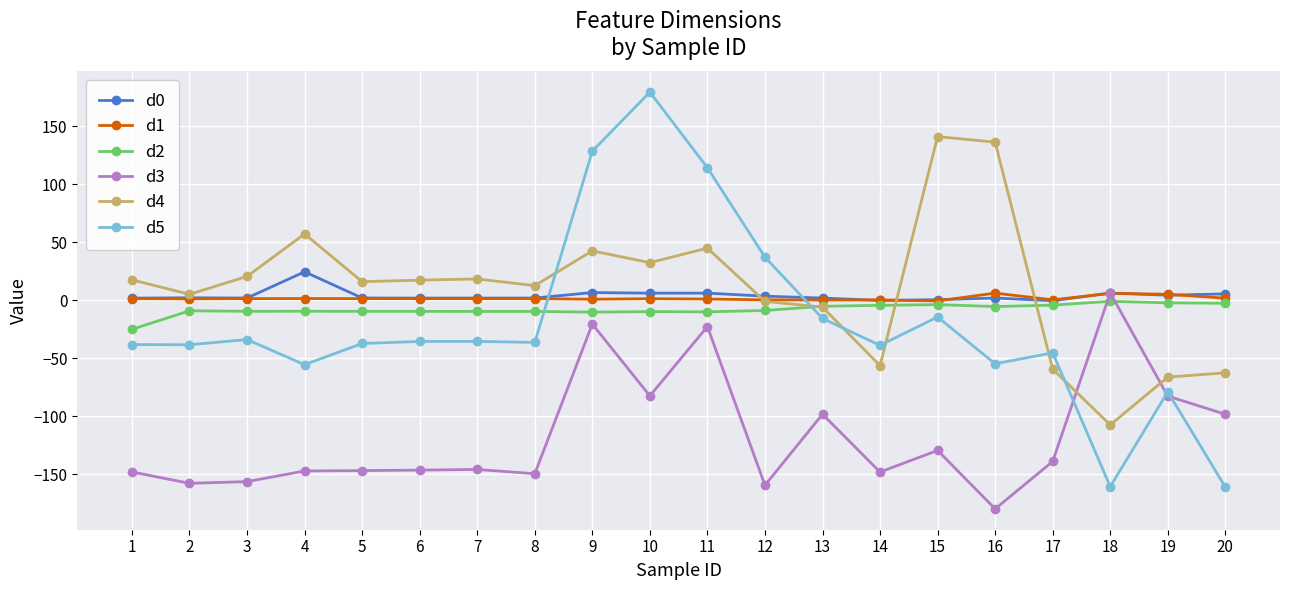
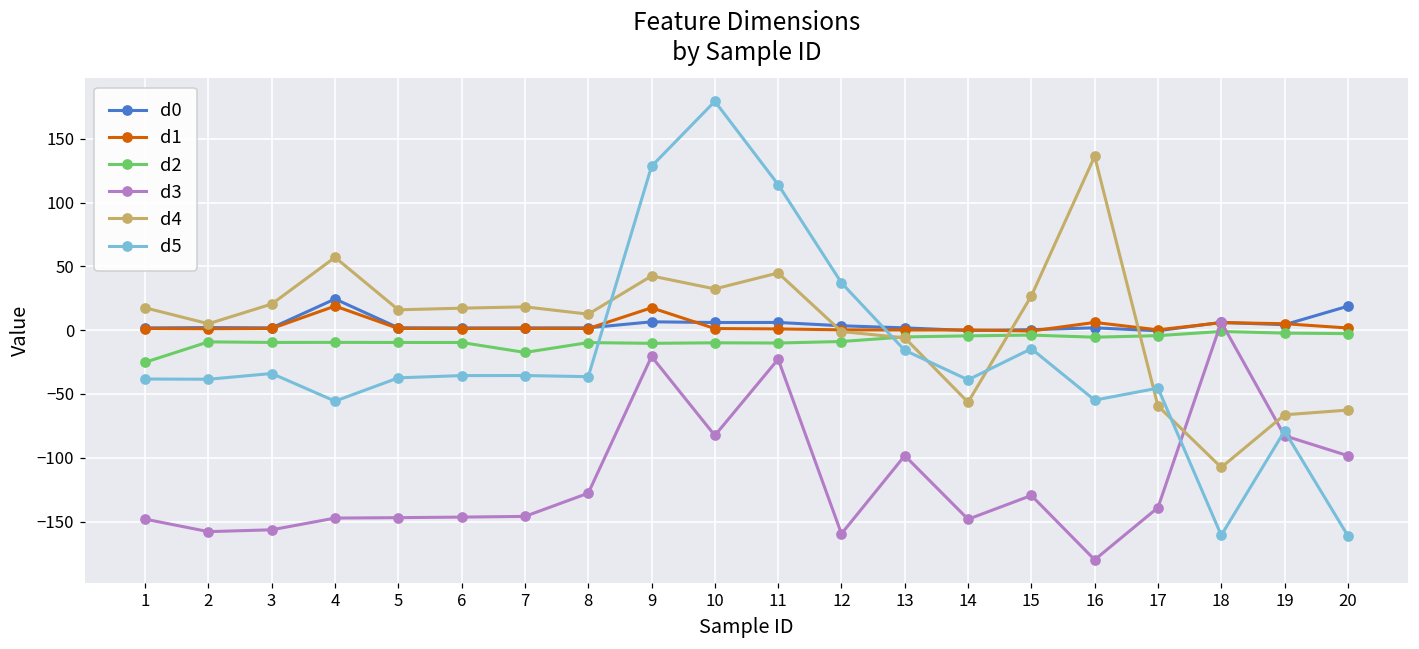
  {
    "d0": {
      "4": 24,
      "9": 7,
      "10": 6,
      "11": 6,
      "12": 3,
      "16": 2,
-     "20": 5
+     "20": 19
    },
    "d1": {
-     "4": 1,
-     "9": 1,
+     "4": 19,
+     "9": 18,
      "10": 1,
      "11": 1,
      "16": 6,
      "20": 2
    },
    "d2": {
      "1": -25,
      "2": -9,
      "3": -10,
      "4": -10,
      "5": -10,
      "6": -10,
-     "7": -10,
+     "7": -17,
      "8": -10,
      "9": -10,
      "10": -10,
      "11": -10,
      "12": -9,
      "14": -4,
      "15": -4,
      "16": -6,
      "17": -4,
      "18": -1,
      "19": -2,
      "20": -3
    },
    "d3": {
      "1": -148,
      "2": -158,
      "3": -156,
      "4": -147,
      "5": -147,
      "6": -147,
      "7": -146,
-     "8": -150,
+     "8": -128,
      "9": -21,
      "10": -83,
      "11": -23,
      "12": -160,
      "13": -98,
      "14": -148,
      "15": -130,
      "16": -180,
      "17": -139,
      "19": -83,
      "20": -98
    },
    "d4": {
      "1": 17,
      "2": 5,
      "3": 20,
      "4": 57,
      "5": 16,
      "6": 17,
      "7": 18,
      "8": 13,
      "9": 42,
      "10": 32,
      "11": 45,
      "14": -57,
-     "15": 141,
+     "15": 27,
      "16": 136,
      "17": -59,
      "18": -108,
      "19": -66,
      "20": -63
    },
    "d5": {
      "1": -38,
      "2": -39,
      "3": -34,
      "4": -56,
      "5": -37,
      "6": -36,
      "7": -36,
      "8": -36,
      "9": 128,
      "10": 179,
      "11": 114,
      "12": 37,
      "13": -16,
      "14": -39,
      "15": -15,
      "16": -55,
      "17": -45,
      "18": -161,
      "19": -79,
      "20": -161
    }
  }
